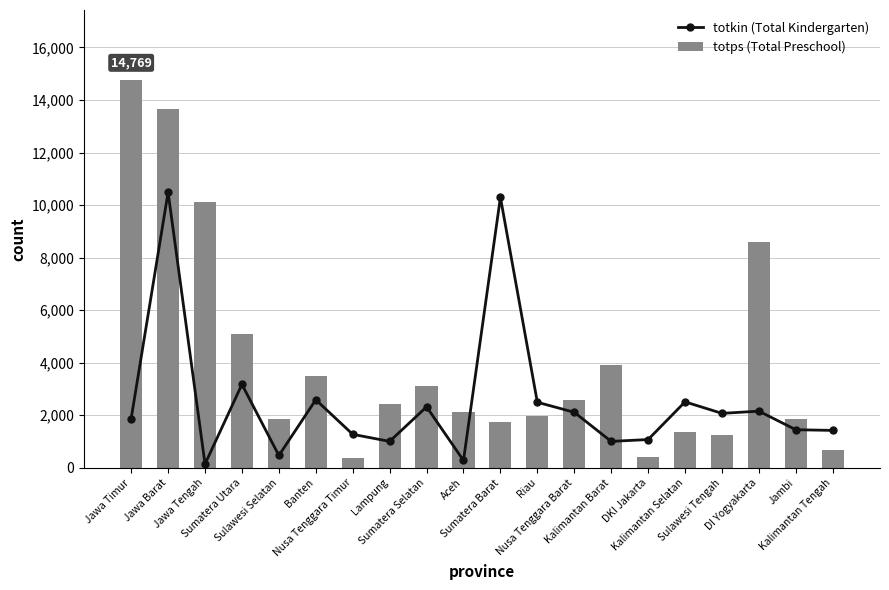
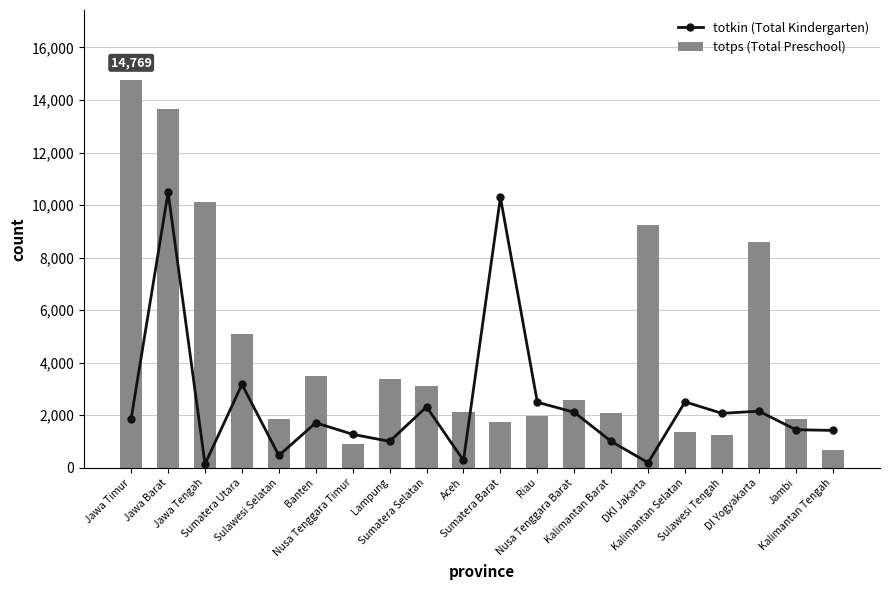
  {
    "totkin (Total Kindergarten)": {
      "Jawa Timur": "1,900",
      "Jawa Barat": "10,500",
      "Jawa Tengah": "100",
      "Sumatera Utara": "3,200",
      "Sulawesi Selatan": "500",
-     "Banten": "2,600",
+     "Banten": "1,700",
      "Nusa Tenggara Timur": "1,300",
      "Lampung": "1,000",
      "Sumatera Selatan": "2,300",
      "Aceh": "300",
      "Sumatera Barat": "10,300",
      "Riau": "2,500",
      "Nusa Tenggara Barat": "2,100",
      "Kalimantan Barat": "1,000",
-     "DKI Jakarta": "1,100",
+     "DKI Jakarta": "200",
      "Kalimantan Selatan": "2,500",
      "Sulawesi Tengah": "2,100",
      "DI Yogyakarta": "2,200",
      "Jambi": "1,400",
      "Kalimantan Tengah": "1,400"
    },
    "totps (Total Preschool)": {
      "Jawa Barat": "13,700",
      "Jawa Tengah": "10,100",
      "Sumatera Utara": "5,100",
      "Sulawesi Selatan": "1,900",
      "Banten": "3,500",
-     "Nusa Tenggara Timur": "400",
-     "Lampung": "2,400",
+     "Nusa Tenggara Timur": "900",
+     "Lampung": "3,400",
      "Sumatera Selatan": "3,100",
      "Aceh": "2,100",
      "Sumatera Barat": "1,700",
      "Riau": "2,000",
      "Nusa Tenggara Barat": "2,600",
-     "Kalimantan Barat": "3,900",
-     "DKI Jakarta": "400",
+     "Kalimantan Barat": "2,100",
+     "DKI Jakarta": "9,300",
      "Kalimantan Selatan": "1,400",
      "Sulawesi Tengah": "1,200",
      "DI Yogyakarta": "8,600",
      "Jambi": "1,900",
      "Kalimantan Tengah": "700"
    }
  }
